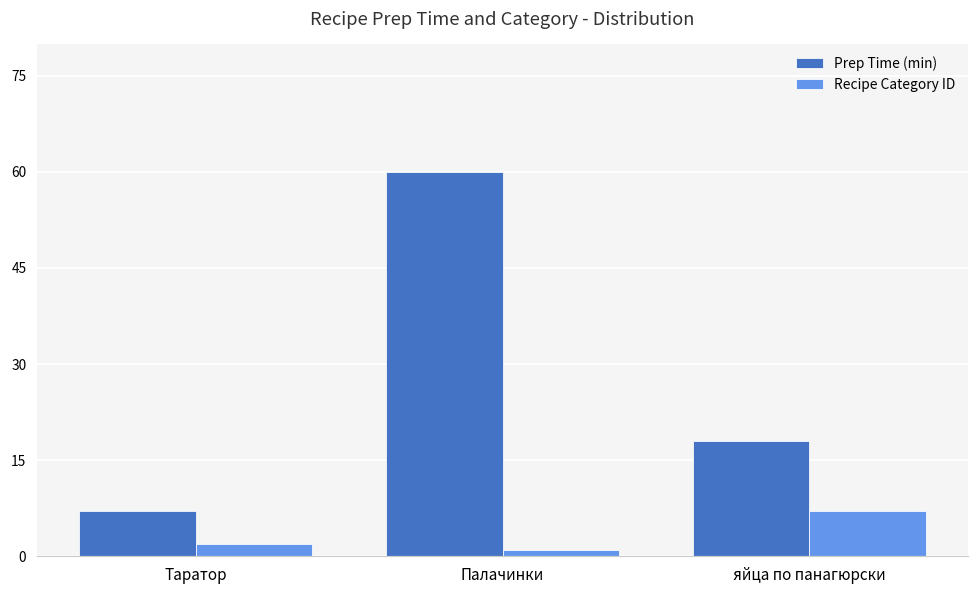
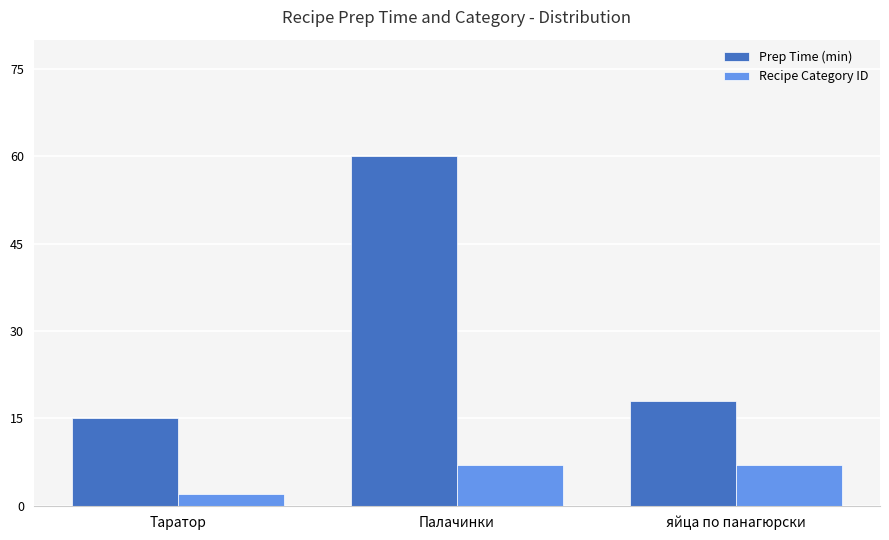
  {
    "Prep Time (min)": {
-     "Таратор": 7,
+     "Таратор": 15,
      "Палачинки": 60,
      "яйца по панагюрски": 18
    },
    "Recipe Category ID": {
      "Таратор": 2,
-     "Палачинки": 1,
+     "Палачинки": 7,
      "яйца по панагюрски": 7
    }
  }
